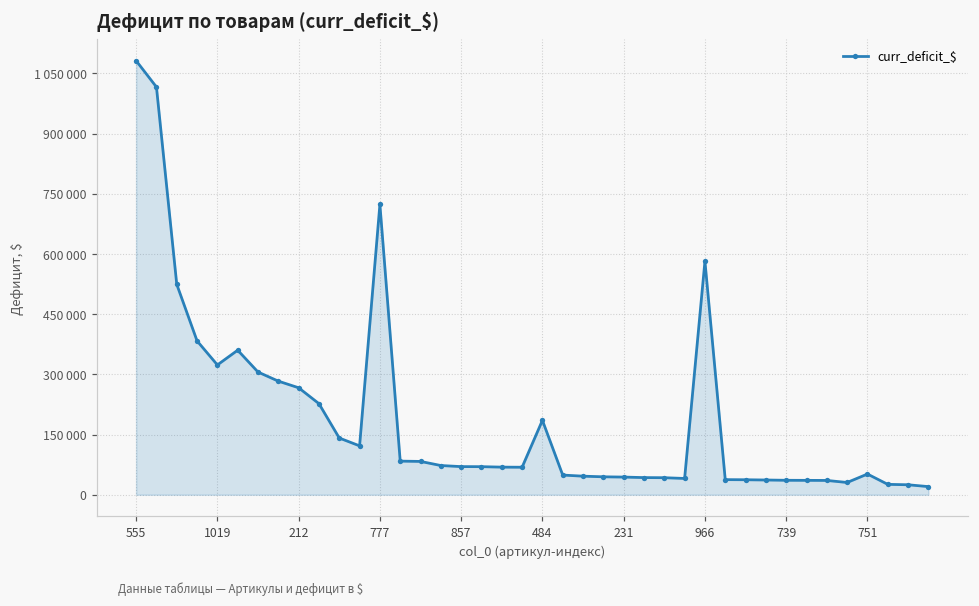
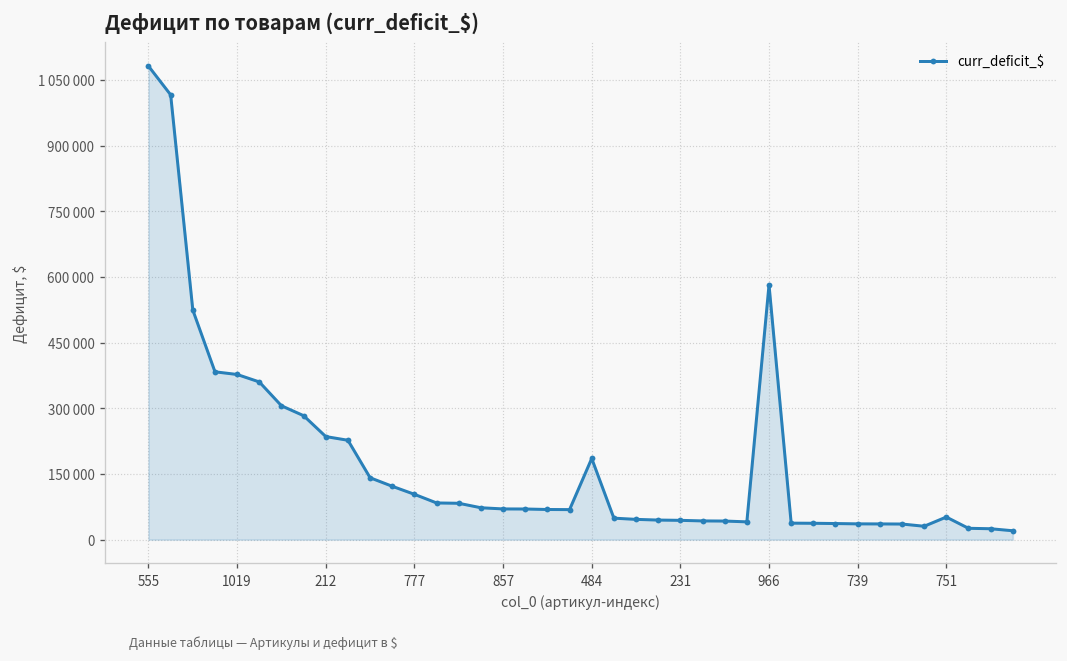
  {
    "555": 1080000,
-   "1019": 320000,
-   "212": 270000,
-   "777": 720000,
+   "1019": 380000,
+   "212": 240000,
+   "777": 100000,
    "857": 70000,
    "484": 190000,
    "231": 40000,
    "966": 580000,
    "739": 40000,
    "751": 50000
  }
